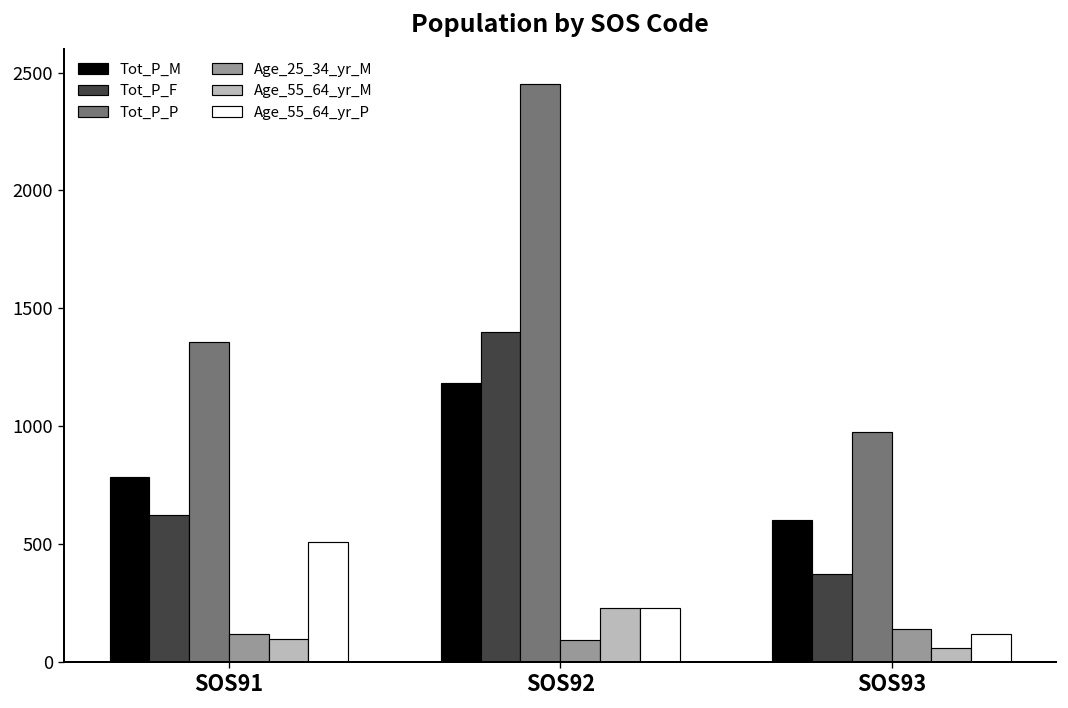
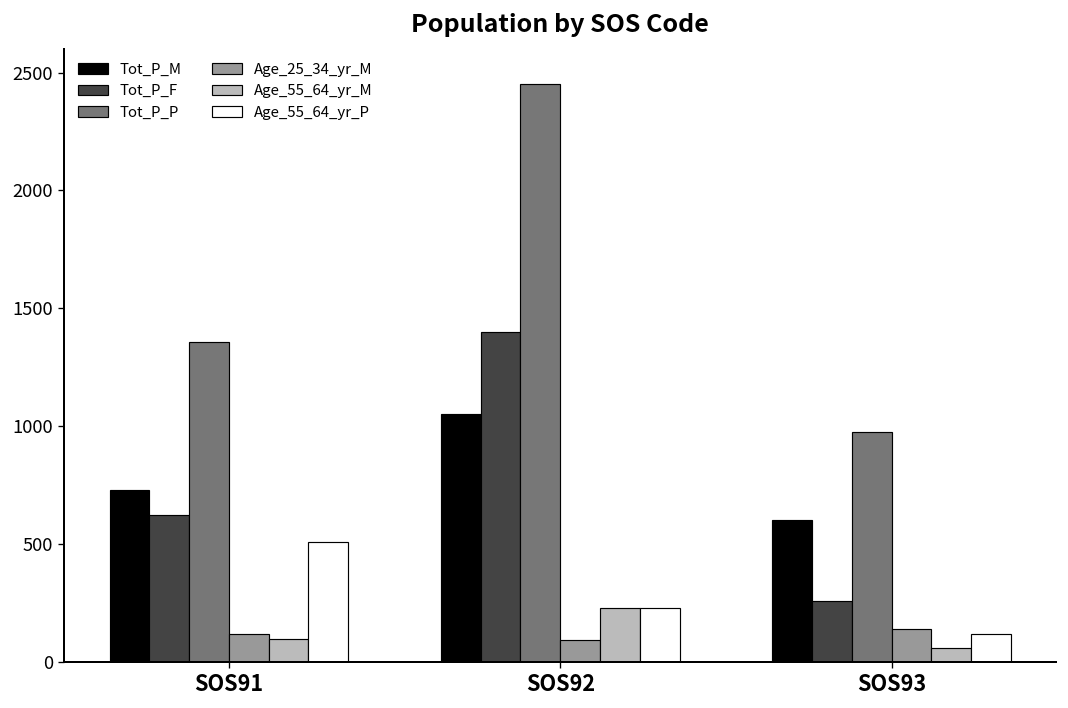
  {
    "Tot_P_M": {
-     "SOS91": 780,
-     "SOS92": 1180,
+     "SOS91": 730,
+     "SOS92": 1050,
      "SOS93": 600
    },
    "Tot_P_F": {
      "SOS91": 620,
      "SOS92": 1400,
-     "SOS93": 370
+     "SOS93": 260
    },
    "Age_55_64_yr_P": {
      "SOS91": 510,
      "SOS92": 230,
      "SOS93": 120
    }
  }
